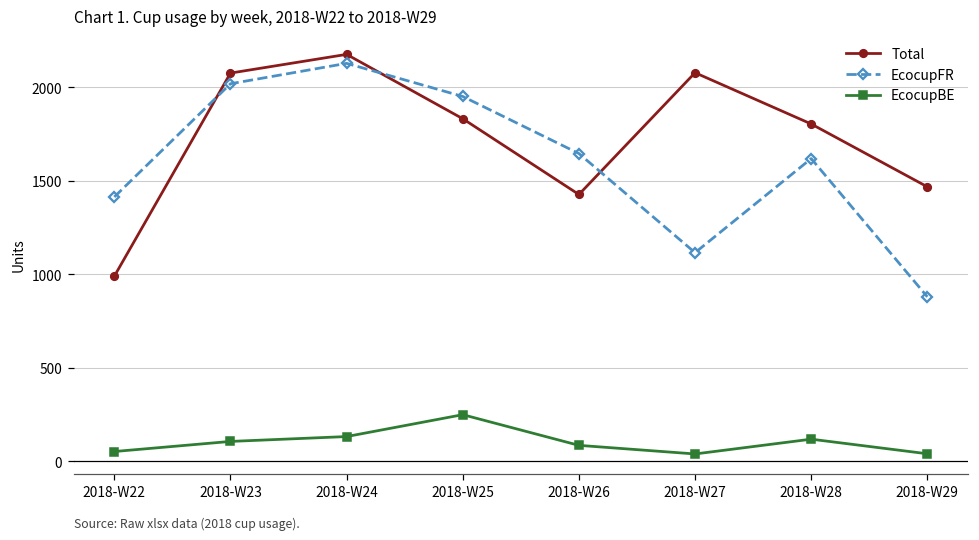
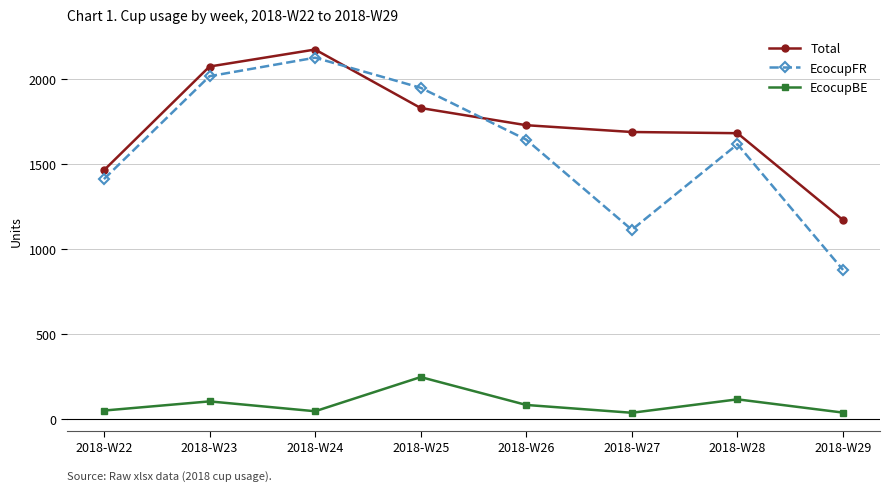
  {
    "Total": {
-     "2018-W22": 990,
+     "2018-W22": 1470,
      "2018-W23": 2080,
      "2018-W24": 2180,
      "2018-W25": 1830,
-     "2018-W26": 1430,
-     "2018-W27": 2080,
-     "2018-W28": 1800,
-     "2018-W29": 1470
+     "2018-W26": 1730,
+     "2018-W27": 1690,
+     "2018-W28": 1680,
+     "2018-W29": 1170
    },
    "EcocupFR": {
      "2018-W22": 1410,
      "2018-W23": 2020,
      "2018-W24": 2130,
      "2018-W25": 1950,
      "2018-W26": 1650,
      "2018-W27": 1120,
      "2018-W28": 1620,
      "2018-W29": 880
    },
    "EcocupBE": {
      "2018-W22": 50,
      "2018-W23": 110,
-     "2018-W24": 130,
+     "2018-W24": 50,
      "2018-W25": 250,
      "2018-W26": 90,
      "2018-W27": 40,
      "2018-W28": 120,
      "2018-W29": 40
    }
  }
